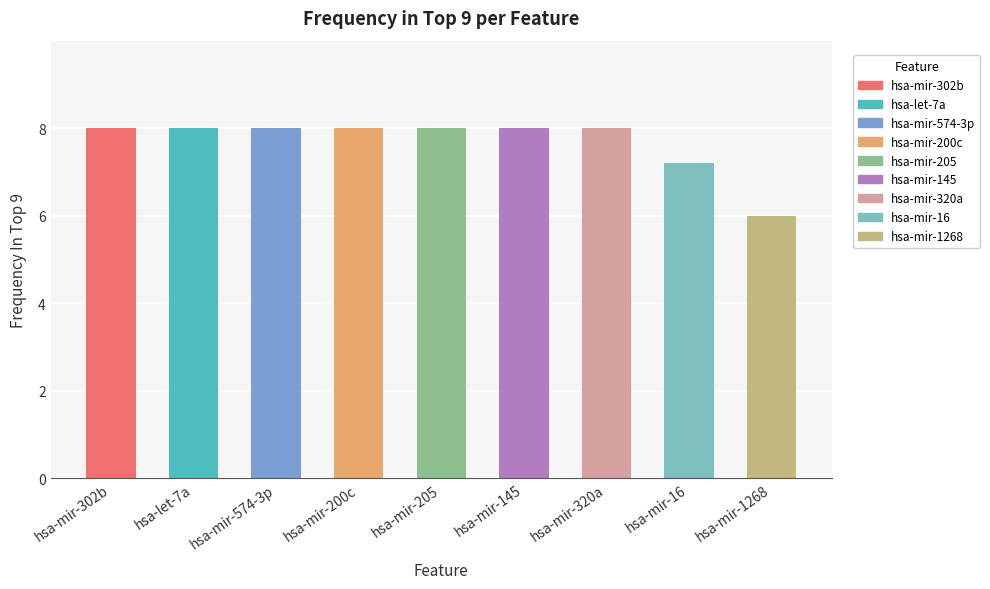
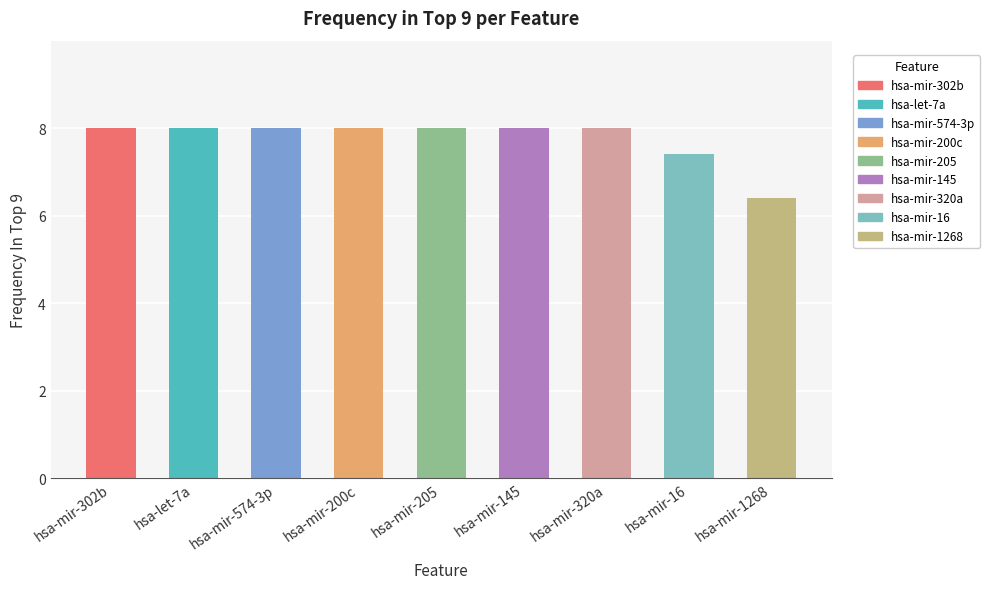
  {
    "hsa-mir-302b": 8.0,
    "hsa-let-7a": 8.0,
    "hsa-mir-574-3p": 8.0,
    "hsa-mir-200c": 8.0,
    "hsa-mir-205": 8.0,
    "hsa-mir-145": 8.0,
    "hsa-mir-320a": 8.0,
-   "hsa-mir-16": 7.2,
-   "hsa-mir-1268": 6.0
+   "hsa-mir-16": 7.4,
+   "hsa-mir-1268": 6.4
  }
